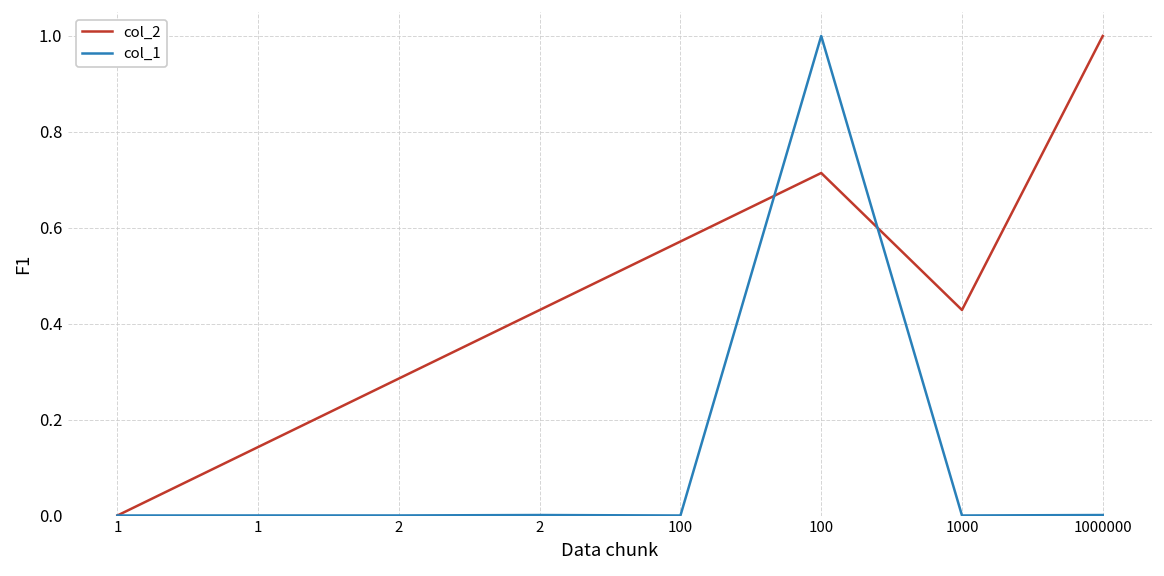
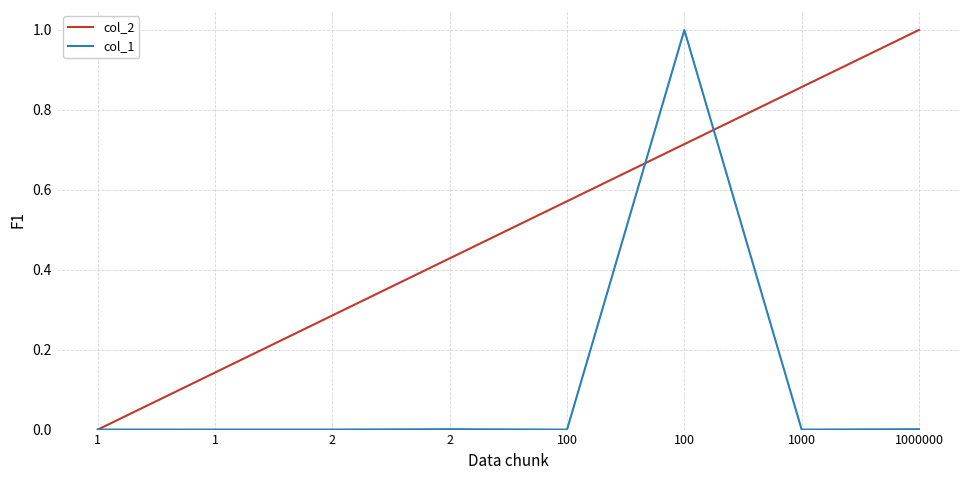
  {
    "col_2": {
-     "1000": 0.43,
+     "1000": 0.86,
      "1000000": 1.00
    },
    "col_1": {
      "1000": 0.00,
      "1000000": 0.00
    }
  }
